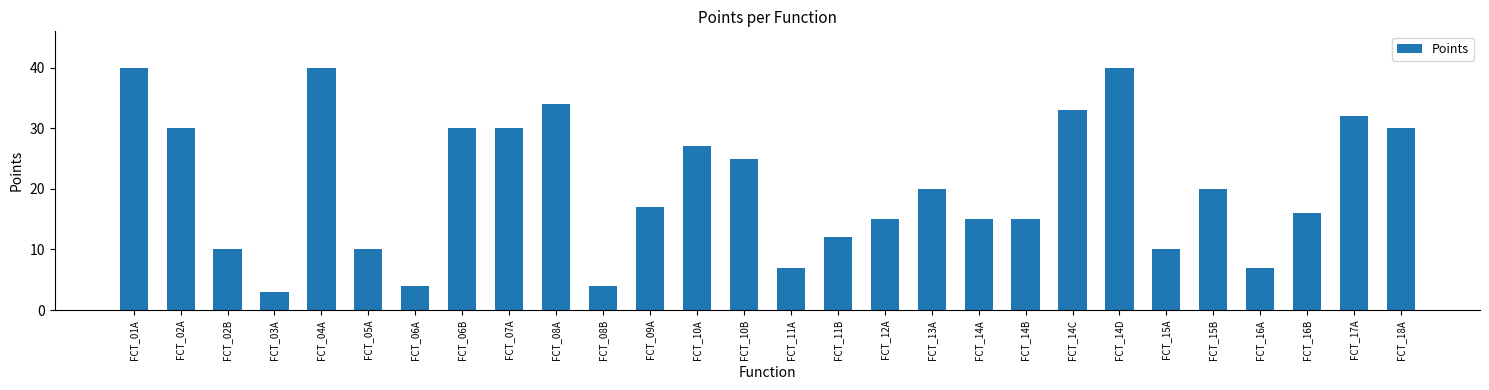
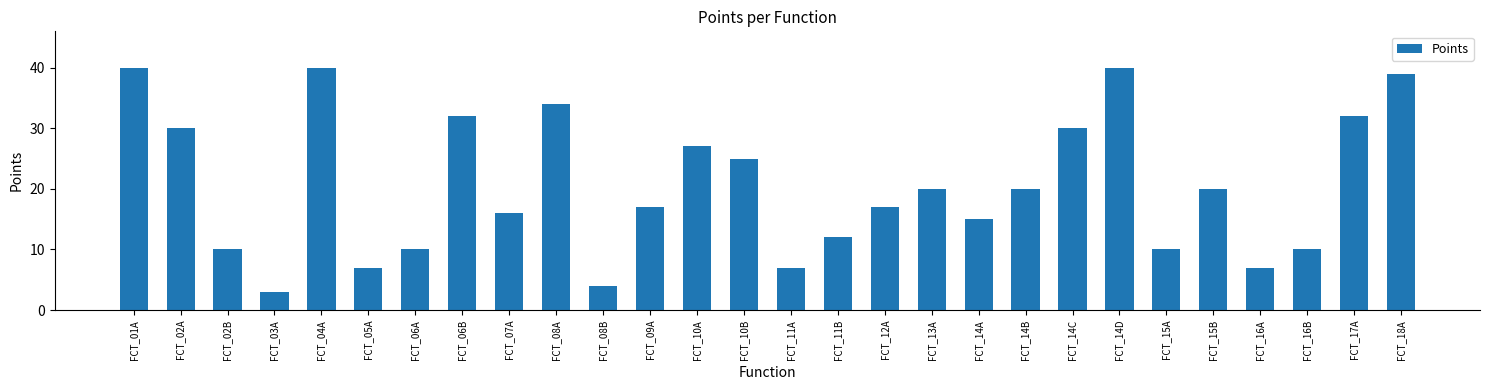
  {
    "FCT_01A": 40,
    "FCT_02A": 30,
    "FCT_02B": 10,
    "FCT_03A": 3,
    "FCT_04A": 40,
-   "FCT_05A": 10,
-   "FCT_06A": 4,
-   "FCT_06B": 30,
-   "FCT_07A": 30,
+   "FCT_05A": 7,
+   "FCT_06A": 10,
+   "FCT_06B": 32,
+   "FCT_07A": 16,
    "FCT_08A": 34,
    "FCT_08B": 4,
    "FCT_09A": 17,
    "FCT_10A": 27,
    "FCT_10B": 25,
    "FCT_11A": 7,
    "FCT_11B": 12,
-   "FCT_12A": 15,
+   "FCT_12A": 17,
    "FCT_13A": 20,
    "FCT_14A": 15,
-   "FCT_14B": 15,
-   "FCT_14C": 33,
+   "FCT_14B": 20,
+   "FCT_14C": 30,
    "FCT_14D": 40,
    "FCT_15A": 10,
    "FCT_15B": 20,
    "FCT_16A": 7,
-   "FCT_16B": 16,
+   "FCT_16B": 10,
    "FCT_17A": 32,
-   "FCT_18A": 30
+   "FCT_18A": 39
  }
